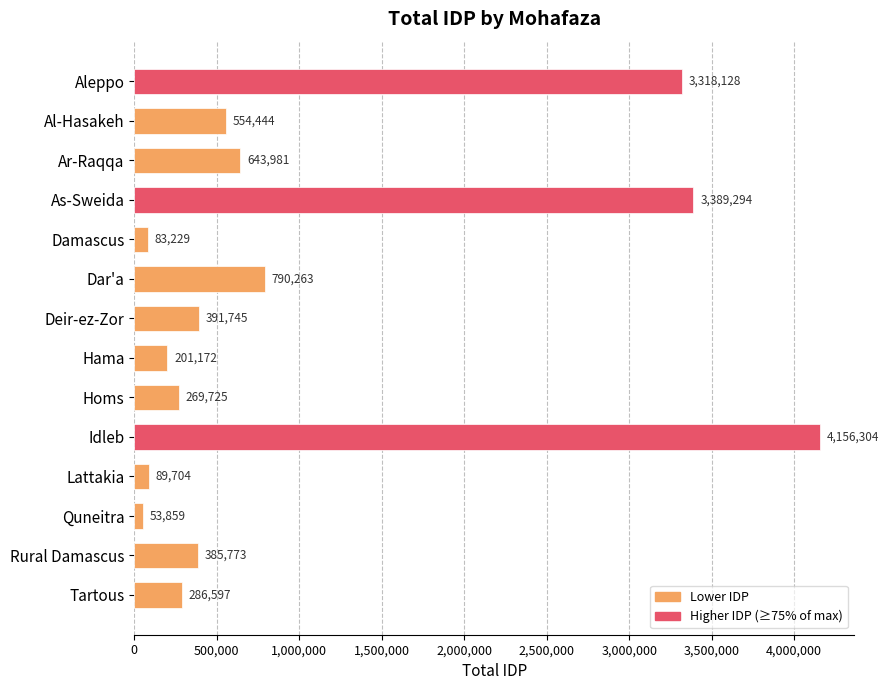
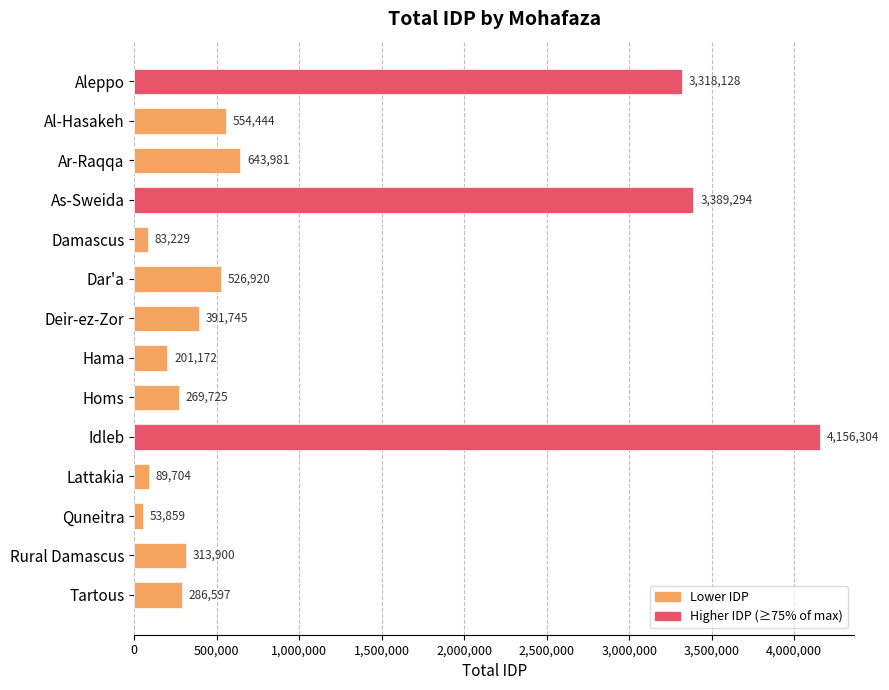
  {
    "Aleppo": "3,318,128",
    "Al-Hasakeh": "554,444",
    "Ar-Raqqa": "643,981",
    "As-Sweida": "3,389,294",
    "Damascus": "83,229",
-   "Dar'a": "790,263",
+   "Dar'a": "526,920",
    "Deir-ez-Zor": "391,745",
    "Hama": "201,172",
    "Homs": "269,725",
    "Idleb": "4,156,304",
    "Lattakia": "89,704",
    "Quneitra": "53,859",
-   "Rural Damascus": "385,773",
+   "Rural Damascus": "313,900",
    "Tartous": "286,597"
  }
